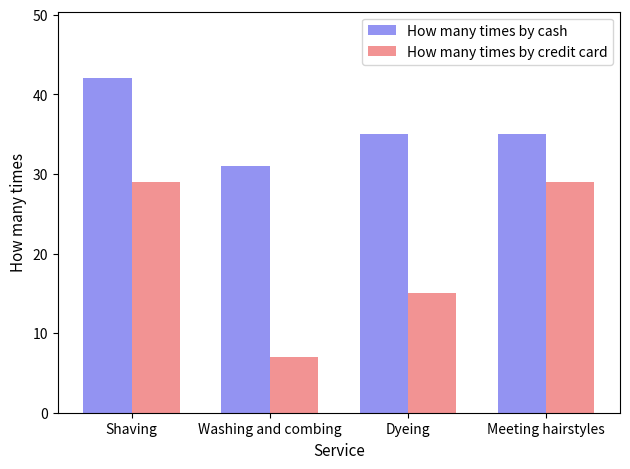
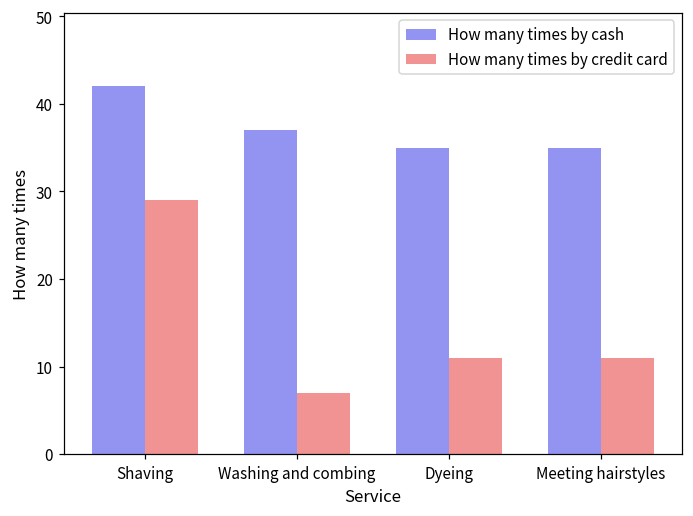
  {
    "How many times by cash": {
      "Shaving": 42,
-     "Washing and combing": 31,
+     "Washing and combing": 37,
      "Dyeing": 35,
      "Meeting hairstyles": 35
    },
    "How many times by credit card": {
      "Shaving": 29,
      "Washing and combing": 7,
-     "Dyeing": 15,
-     "Meeting hairstyles": 29
+     "Dyeing": 11,
+     "Meeting hairstyles": 11
    }
  }
